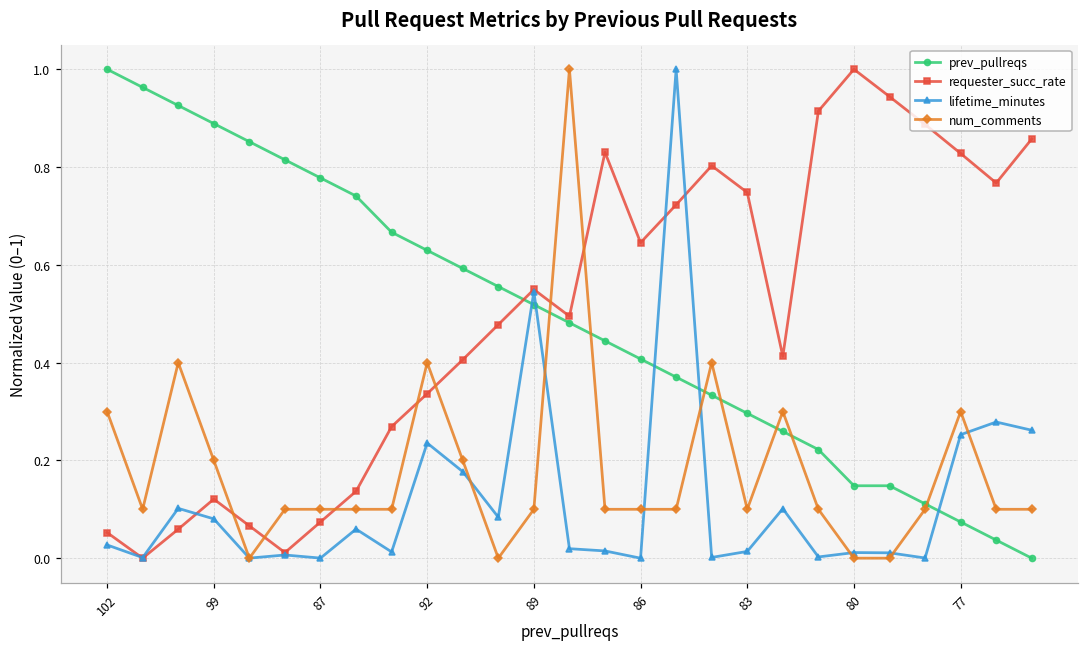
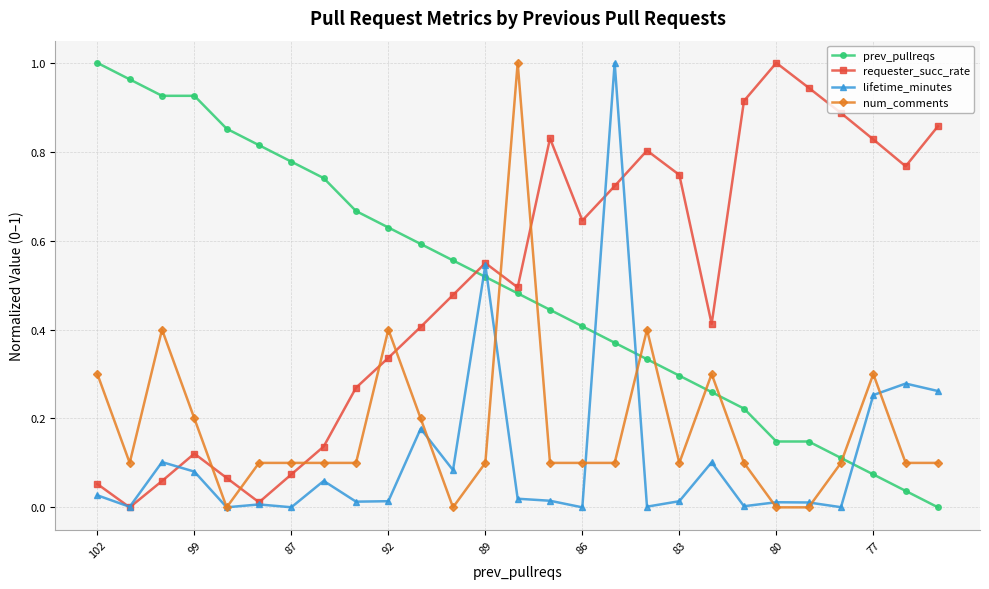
  {
    "prev_pullreqs": {
      "102": 1.00,
-     "99": 0.89,
+     "99": 0.93,
      "87": 0.78,
      "92": 0.63,
      "89": 0.52,
      "86": 0.41,
      "83": 0.30,
      "80": 0.15,
      "77": 0.07
    },
    "lifetime_minutes": {
      "102": 0.03,
      "99": 0.08,
      "87": 0.00,
-     "92": 0.24,
+     "92": 0.01,
      "86": 0.00,
      "83": 0.01,
      "80": 0.01,
      "77": 0.25
    }
  }
